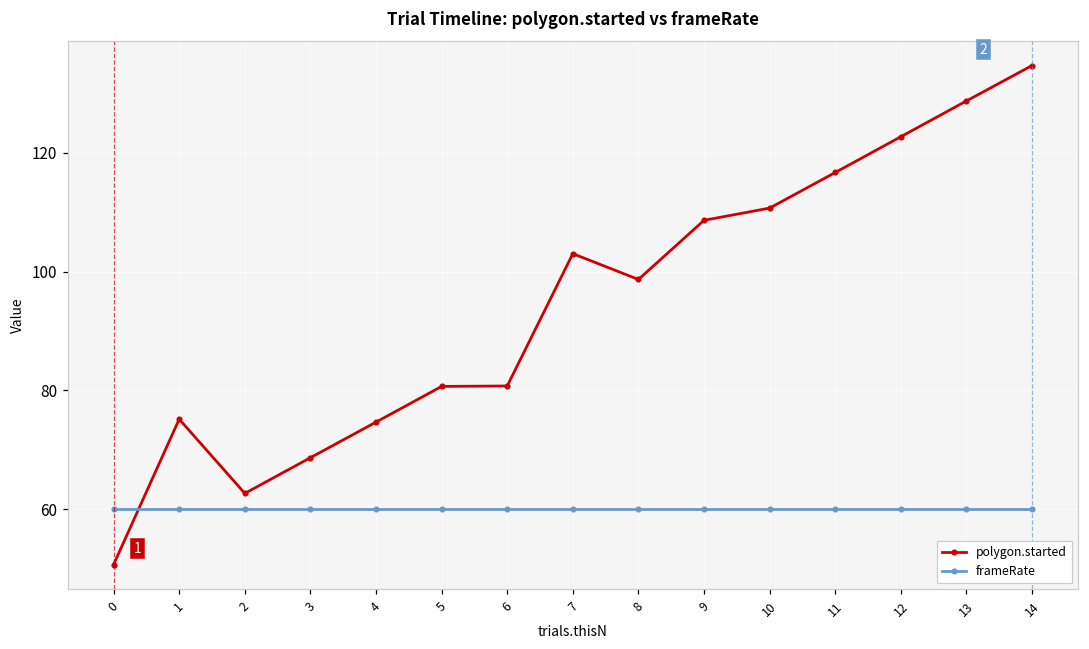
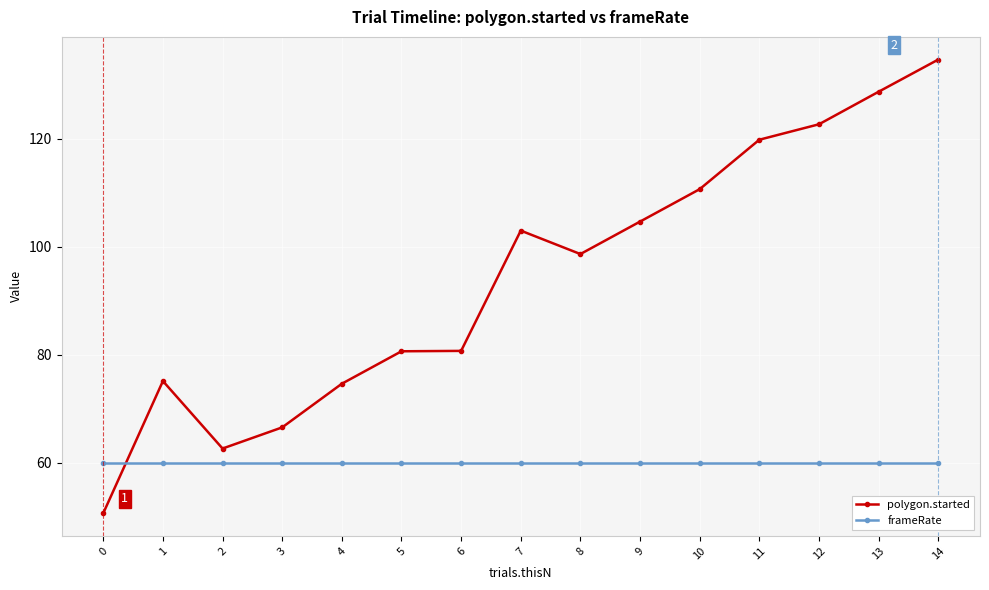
  {
    "polygon.started": {
      "1": 75,
      "2": 63,
-     "3": 69,
+     "3": 67,
      "4": 75,
      "5": 81,
      "6": 81,
      "7": 103,
      "8": 99,
-     "9": 109,
+     "9": 105,
      "10": 111,
-     "11": 117,
+     "11": 120,
      "12": 123,
      "13": 129,
      "14": 135
    },
    "frameRate": {
      "0": 60,
      "1": 60,
      "2": 60,
      "3": 60,
      "4": 60,
      "5": 60,
      "6": 60,
      "7": 60,
      "8": 60,
      "9": 60,
      "10": 60,
      "11": 60,
      "12": 60,
      "13": 60,
      "14": 60
    }
  }
